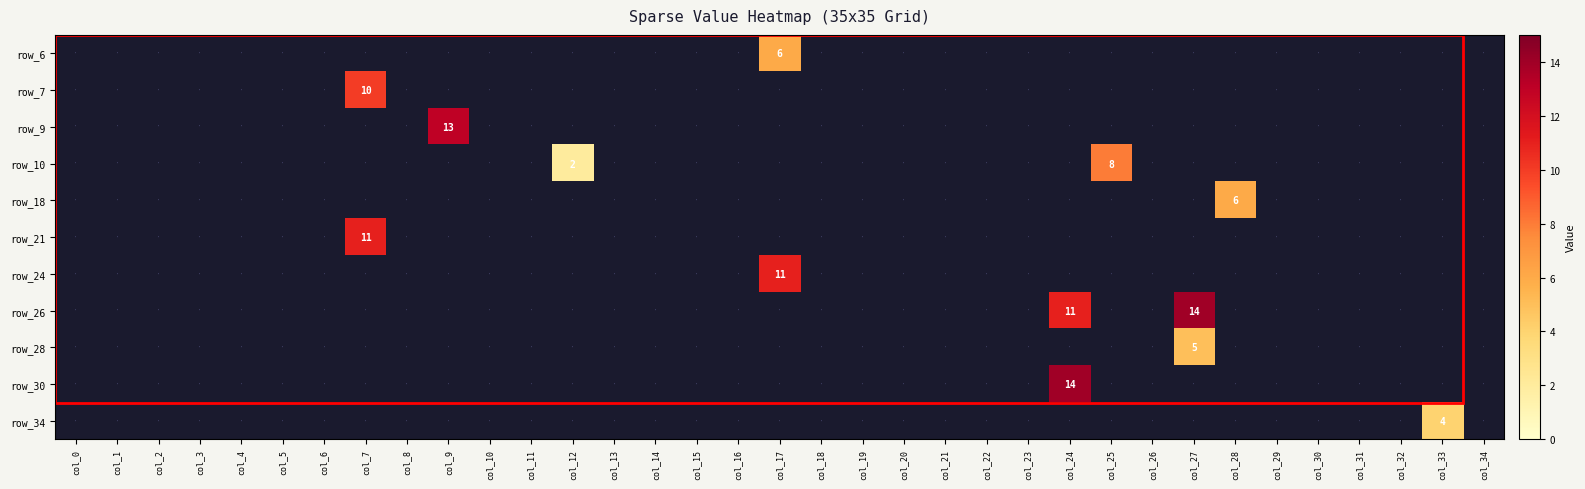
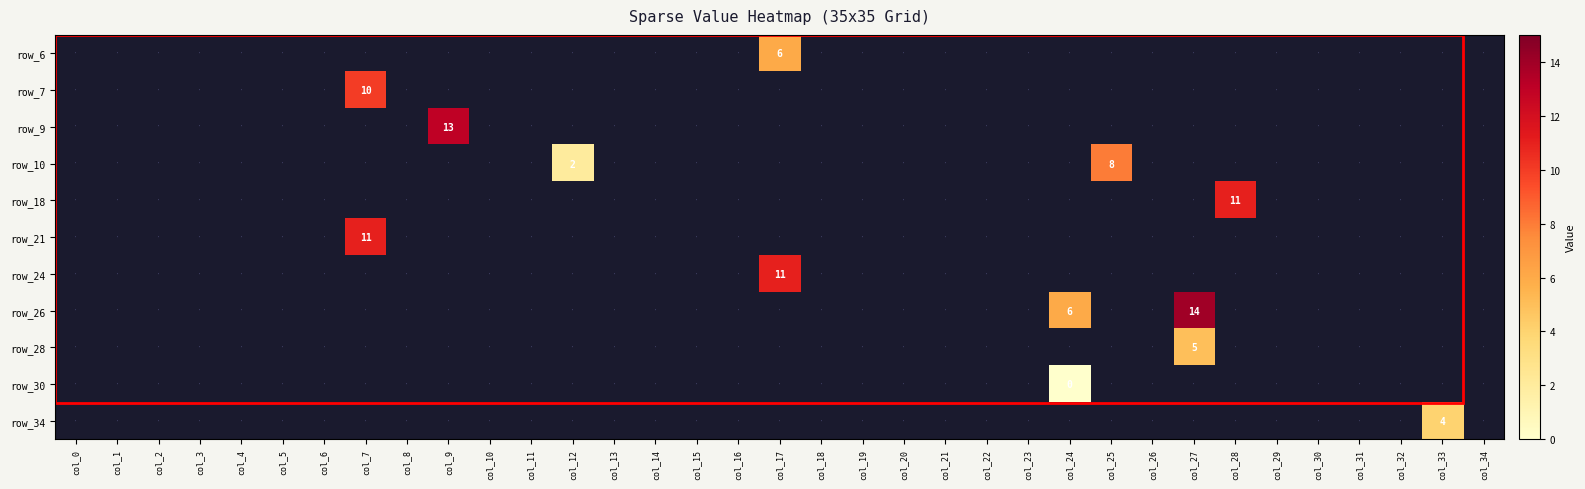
  {
    "row_6": {
      "col_17": 6
    },
    "row_7": {
      "col_7": 10
    },
    "row_9": {
      "col_9": 13
    },
    "row_10": {
      "col_12": 2,
      "col_25": 8
    },
    "row_18": {
-     "col_28": 6
+     "col_28": 11
    },
    "row_21": {
      "col_7": 11
    },
    "row_24": {
      "col_17": 11
    },
    "row_26": {
-     "col_24": 11,
+     "col_24": 6,
      "col_27": 14
    },
    "row_28": {
      "col_27": 5
    },
    "row_30": {
-     "col_24": 14
+     "col_24": 0
    },
    "row_34": {
      "col_33": 4
    }
  }
